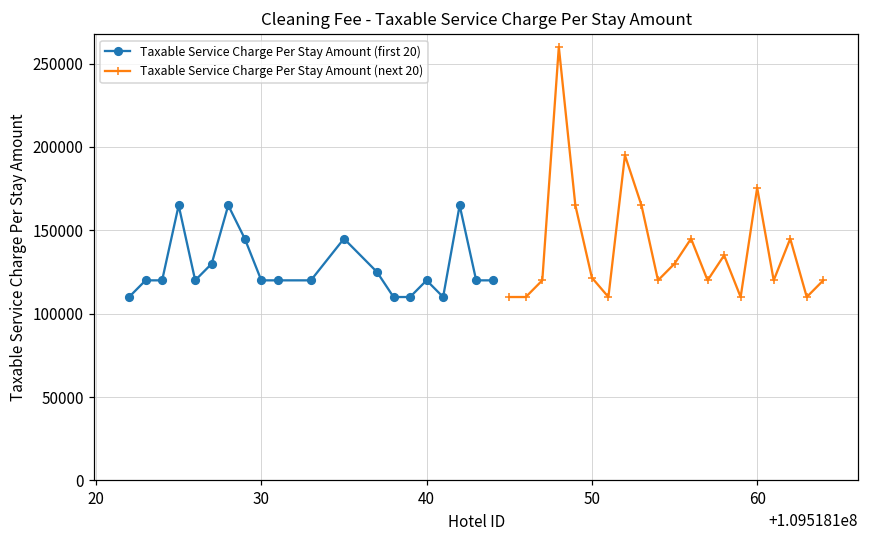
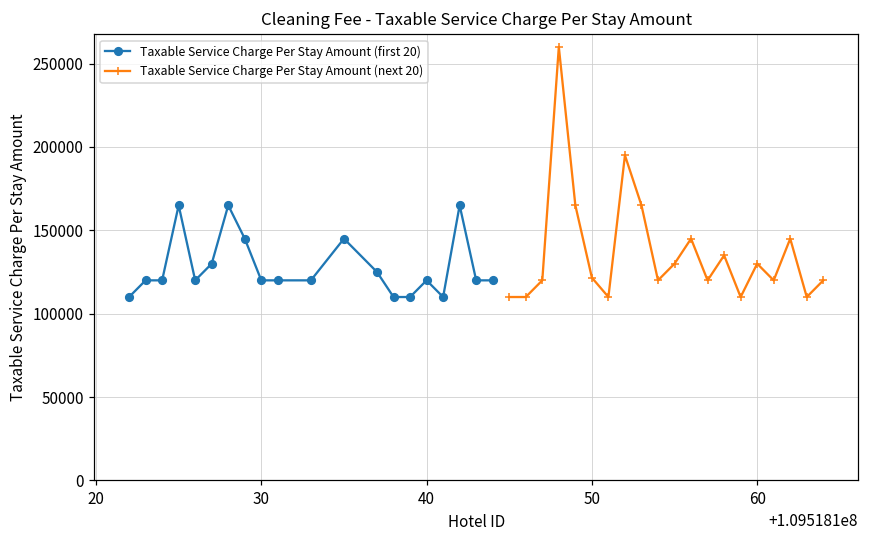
  {
    "Taxable Service Charge Per Stay Amount (first 20)": {
      "30": 120000,
      "40": 120000
    },
    "Taxable Service Charge Per Stay Amount (next 20)": {
      "50": 122000,
-     "60": 176000
+     "60": 130000
    }
  }
